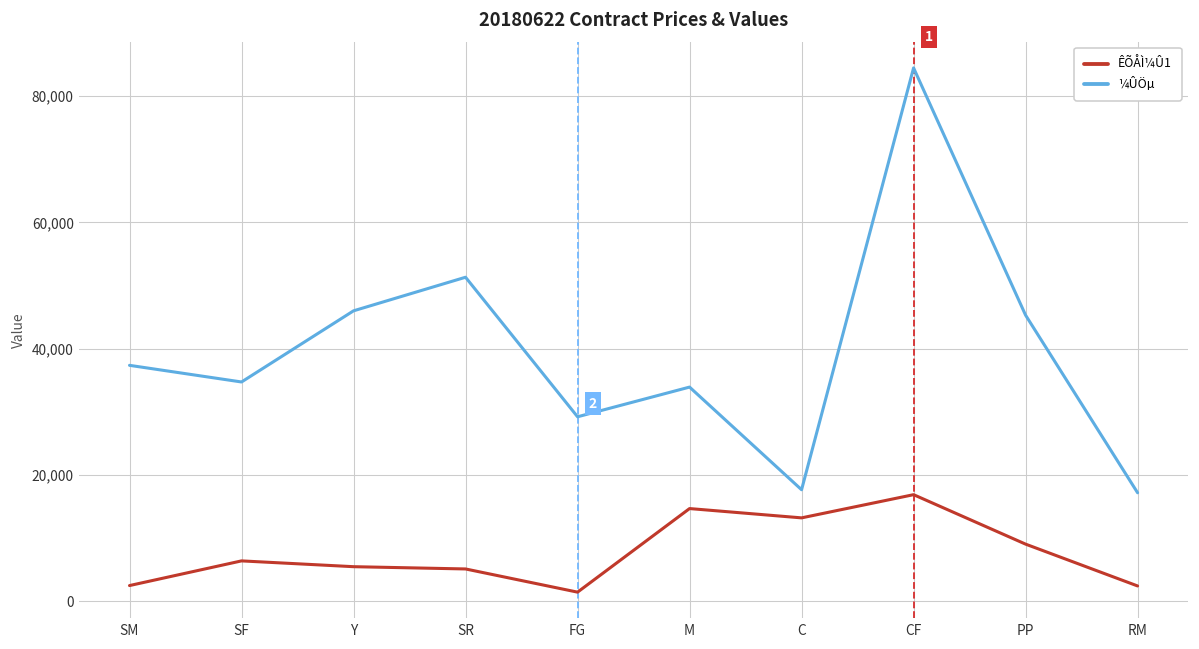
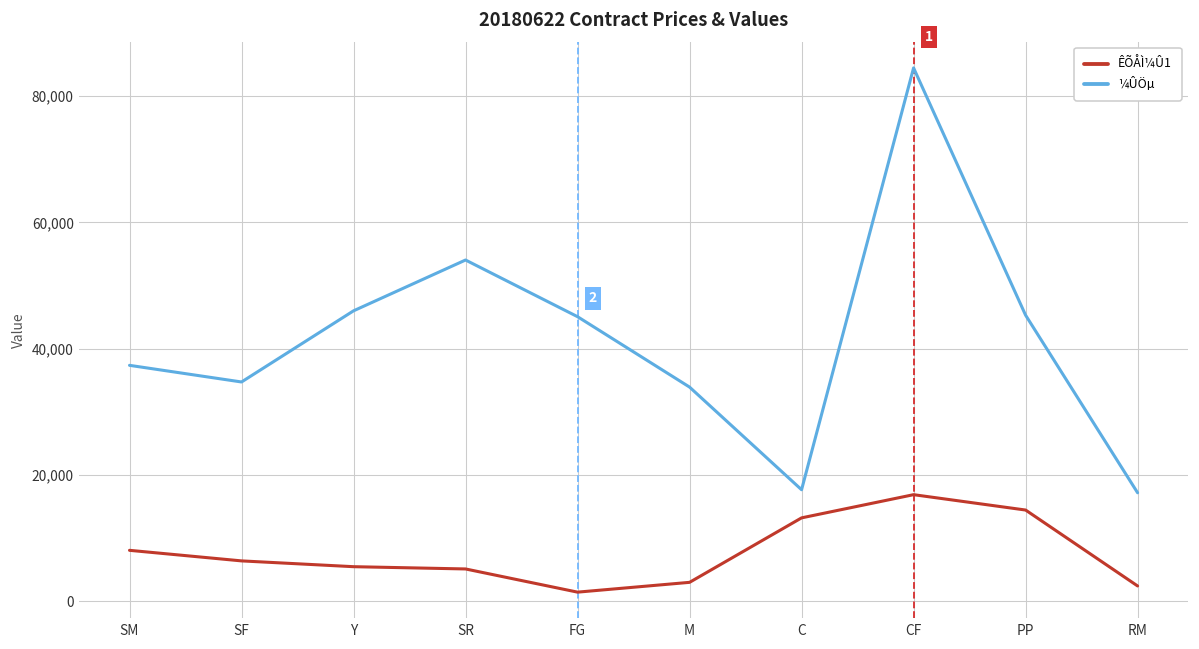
  {
    "ÊÕÅÌ¼Û1": {
-     "SM": "3,000",
+     "SM": "8,000",
      "SF": "6,000",
      "Y": "5,000",
      "SR": "5,000",
      "FG": "1,000",
-     "M": "15,000",
+     "M": "3,000",
      "C": "13,000",
      "CF": "17,000",
-     "PP": "9,000",
+     "PP": "14,000",
      "RM": "2,000"
    },
    "¼ÛÖµ": {
      "SM": "37,000",
      "SF": "35,000",
      "Y": "46,000",
-     "SR": "51,000",
-     "FG": "29,000",
+     "SR": "54,000",
+     "FG": "45,000",
      "M": "34,000",
      "C": "18,000",
      "PP": "45,000",
      "RM": "17,000"
    }
  }
